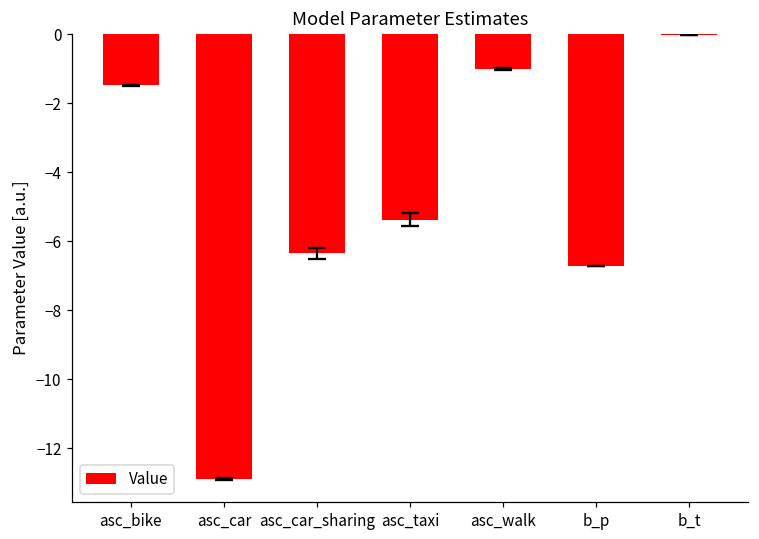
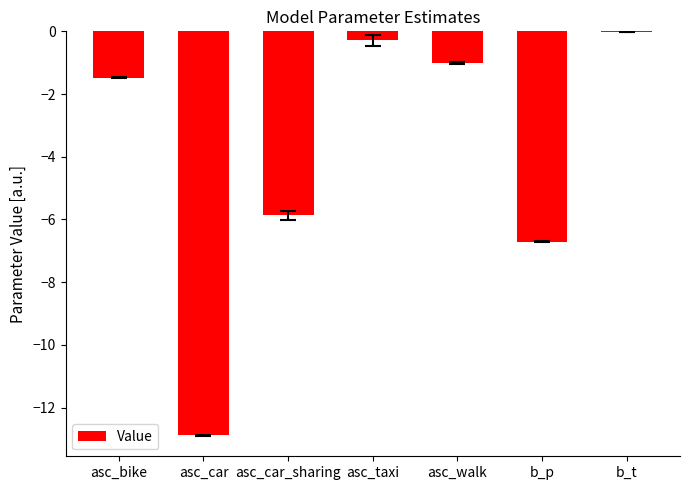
  {
    "Value": {
      "asc_bike": -1.5,
      "asc_car": -12.9,
-     "asc_car_sharing": -6.3,
-     "asc_taxi": -5.4,
+     "asc_car_sharing": -5.9,
+     "asc_taxi": -0.3,
      "asc_walk": -1.0,
      "b_p": -6.7
    }
  }
